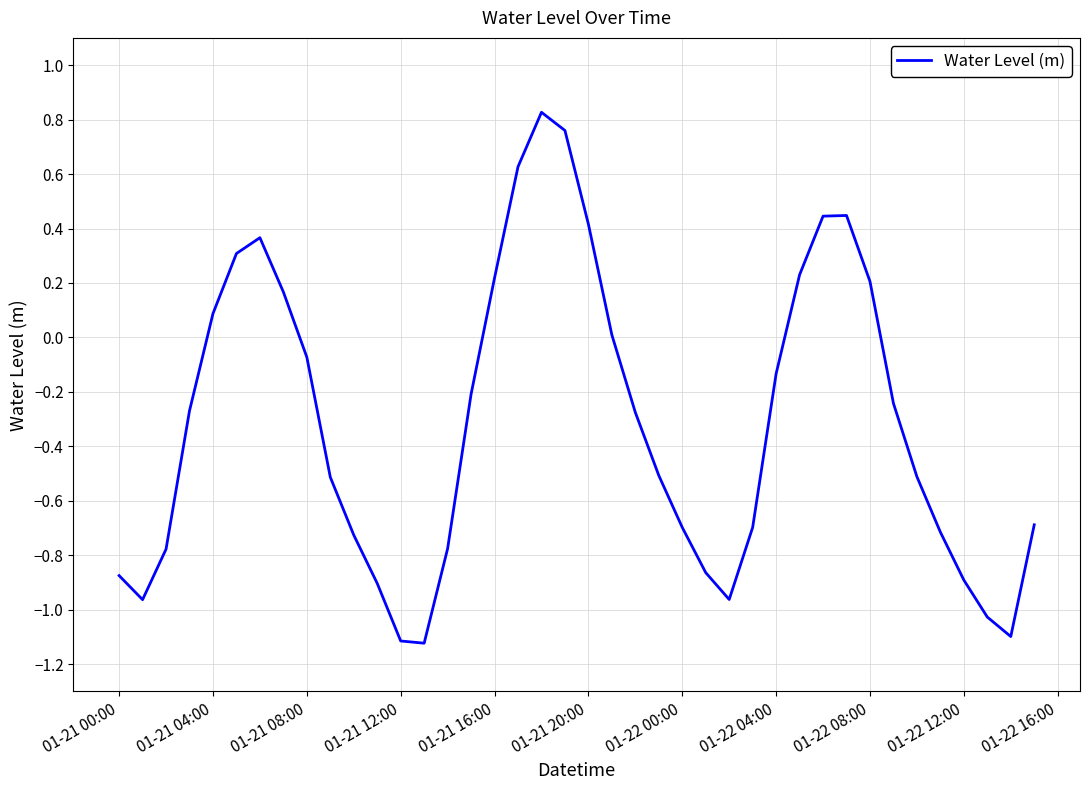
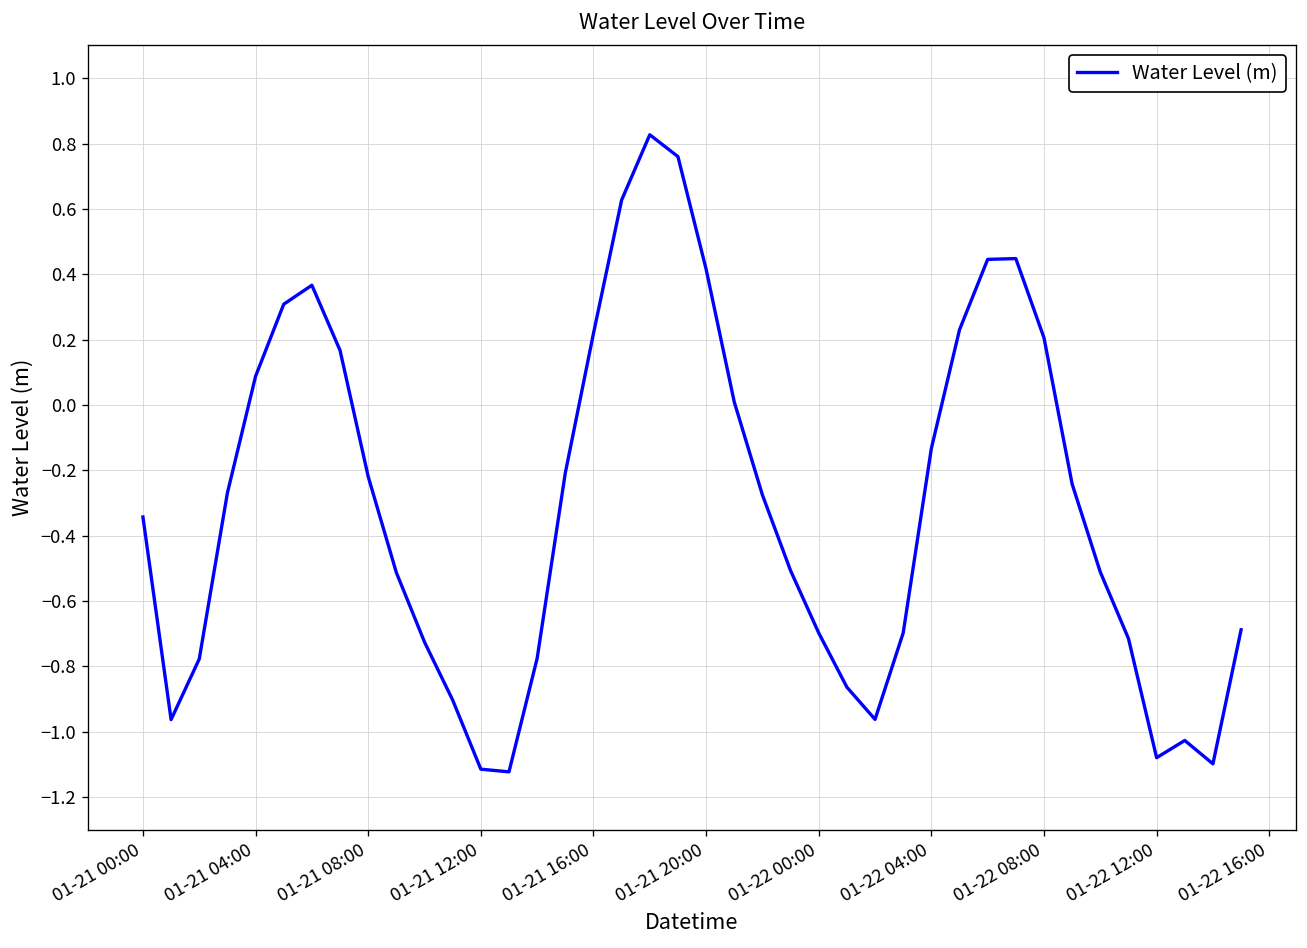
  {
-   "01-21 00:00": -0.87,
+   "01-21 00:00": -0.34,
    "01-21 04:00": 0.09,
-   "01-21 08:00": -0.07,
+   "01-21 08:00": -0.22,
    "01-21 12:00": -1.11,
    "01-21 16:00": 0.22,
    "01-21 20:00": 0.42,
    "01-22 00:00": -0.70,
    "01-22 04:00": -0.13,
    "01-22 08:00": 0.21,
-   "01-22 12:00": -0.89
+   "01-22 12:00": -1.08
  }
